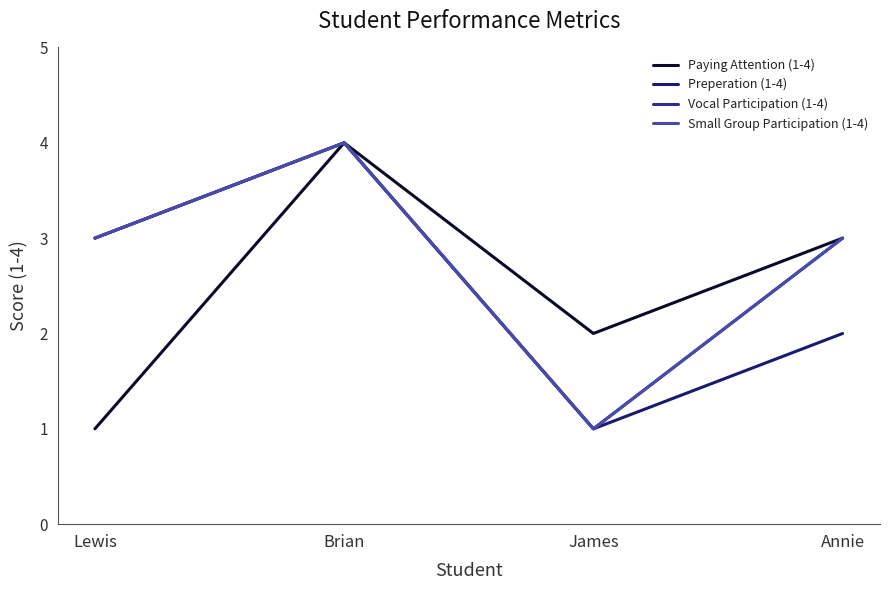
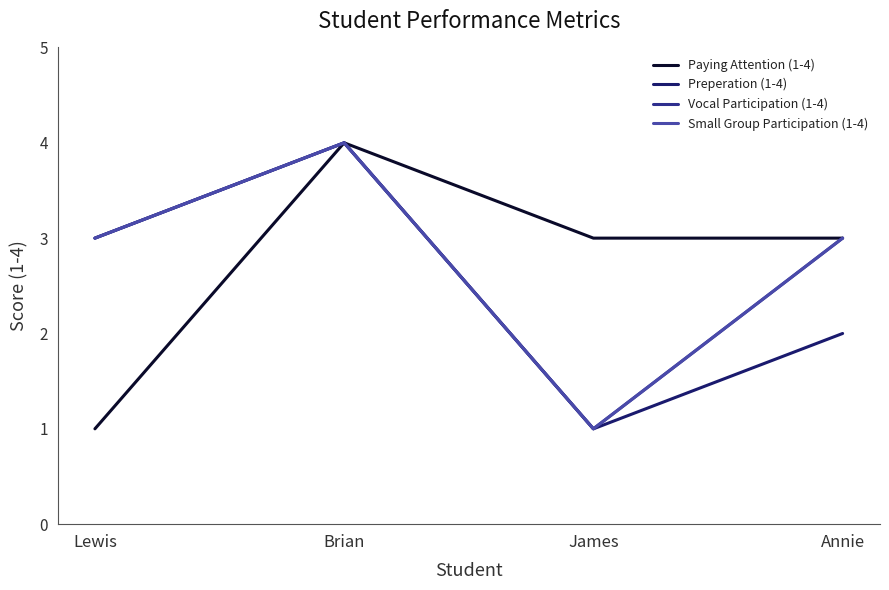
  {
    "Paying Attention (1-4)": {
      "Lewis": 1,
-     "James": 2
+     "James": 3
    },
    "Preperation (1-4)": {
      "Annie": 2
    }
  }
